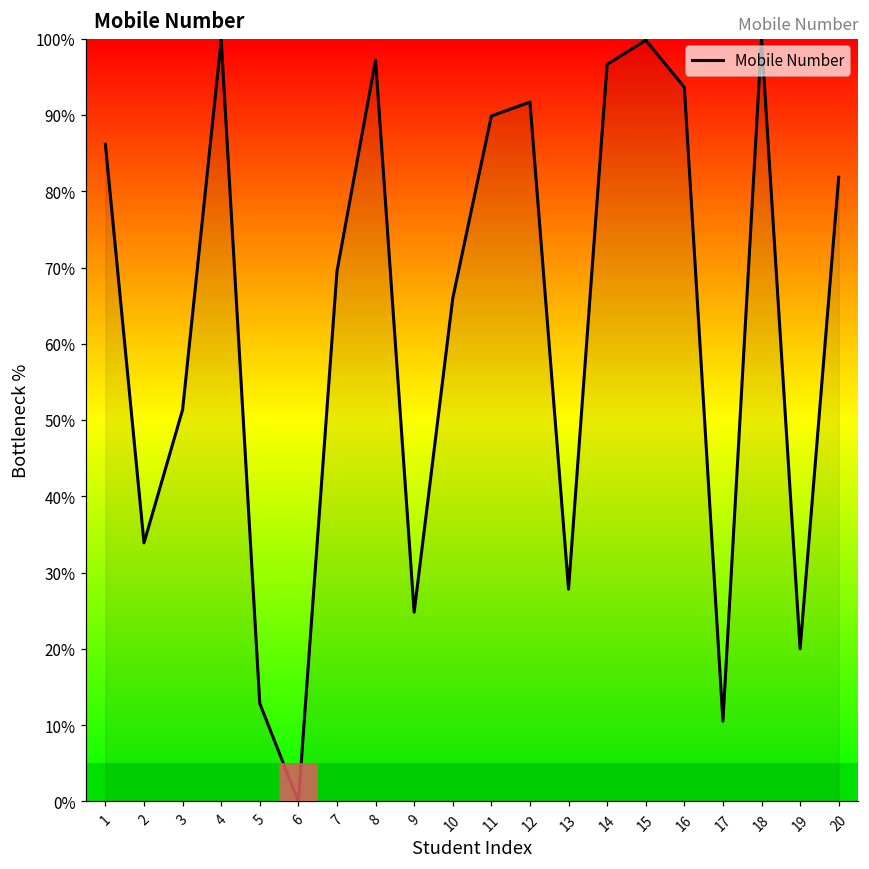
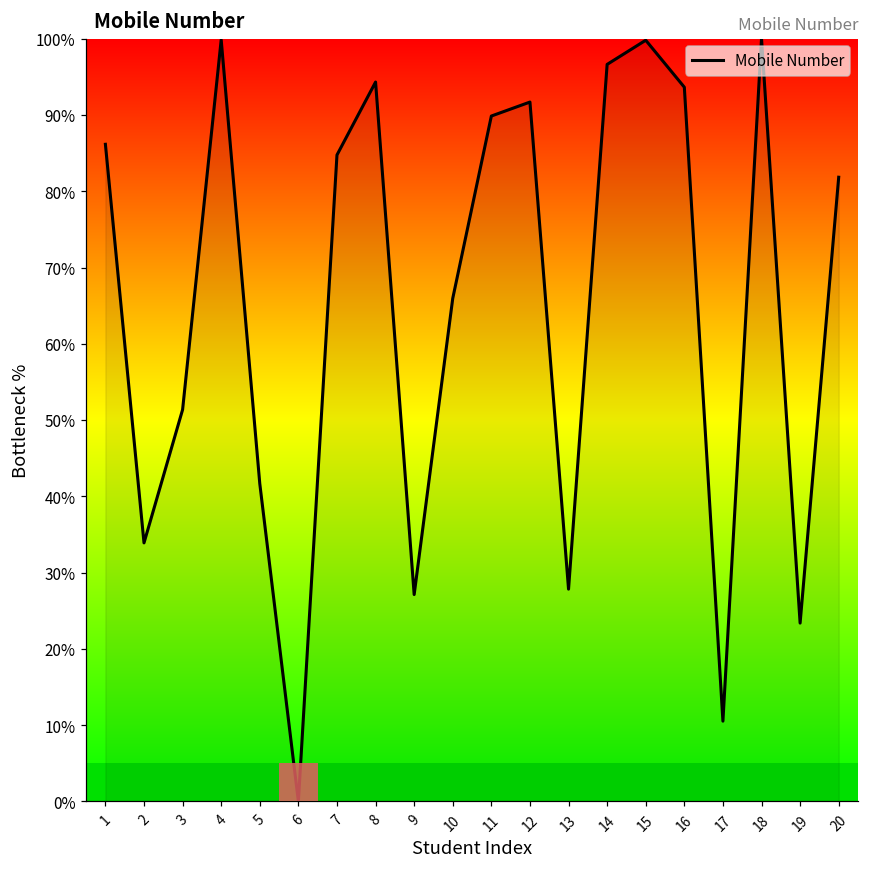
  {
    "1": "86%",
    "2": "34%",
    "3": "51%",
    "4": "100%",
-   "5": "13%",
-   "7": "69%",
-   "8": "97%",
-   "9": "25%",
+   "5": "42%",
+   "7": "85%",
+   "8": "94%",
+   "9": "27%",
    "10": "66%",
    "11": "90%",
    "12": "92%",
    "13": "28%",
    "14": "97%",
    "15": "100%",
    "16": "94%",
    "17": "11%",
    "18": "100%",
-   "19": "20%",
+   "19": "23%",
    "20": "82%"
  }
